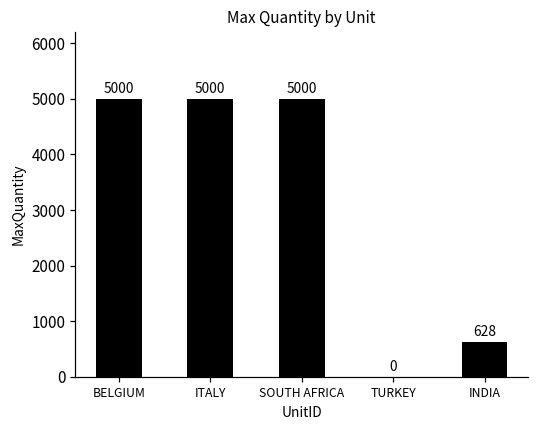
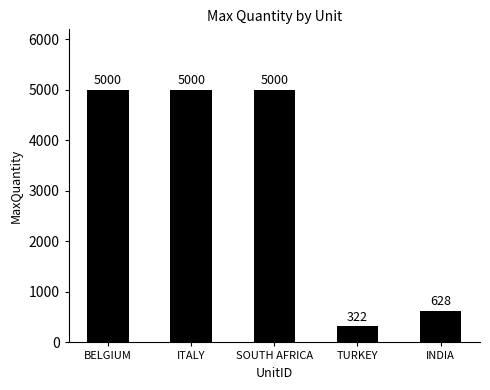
  {
    "BELGIUM": 5000,
    "ITALY": 5000,
    "SOUTH AFRICA": 5000,
-   "TURKEY": 0,
+   "TURKEY": 322,
    "INDIA": 628
  }
